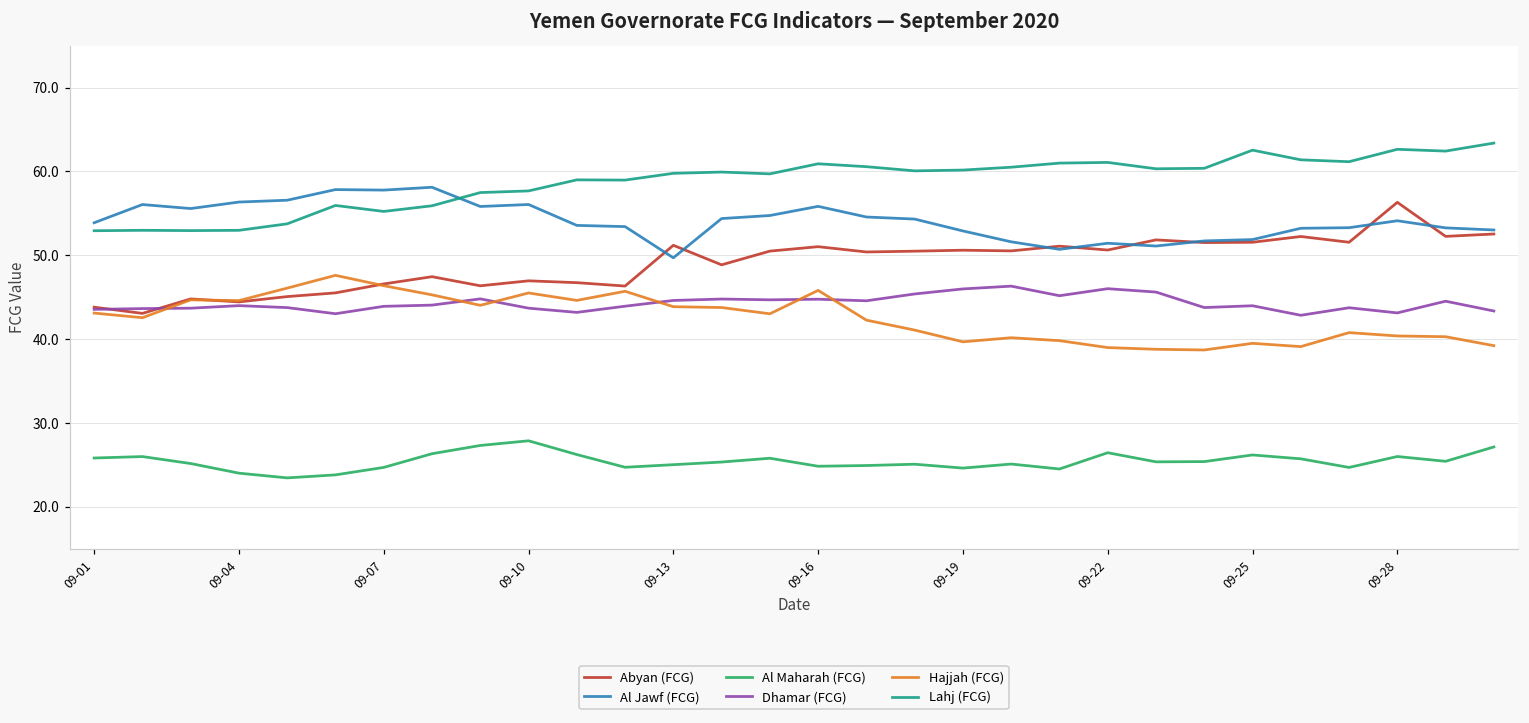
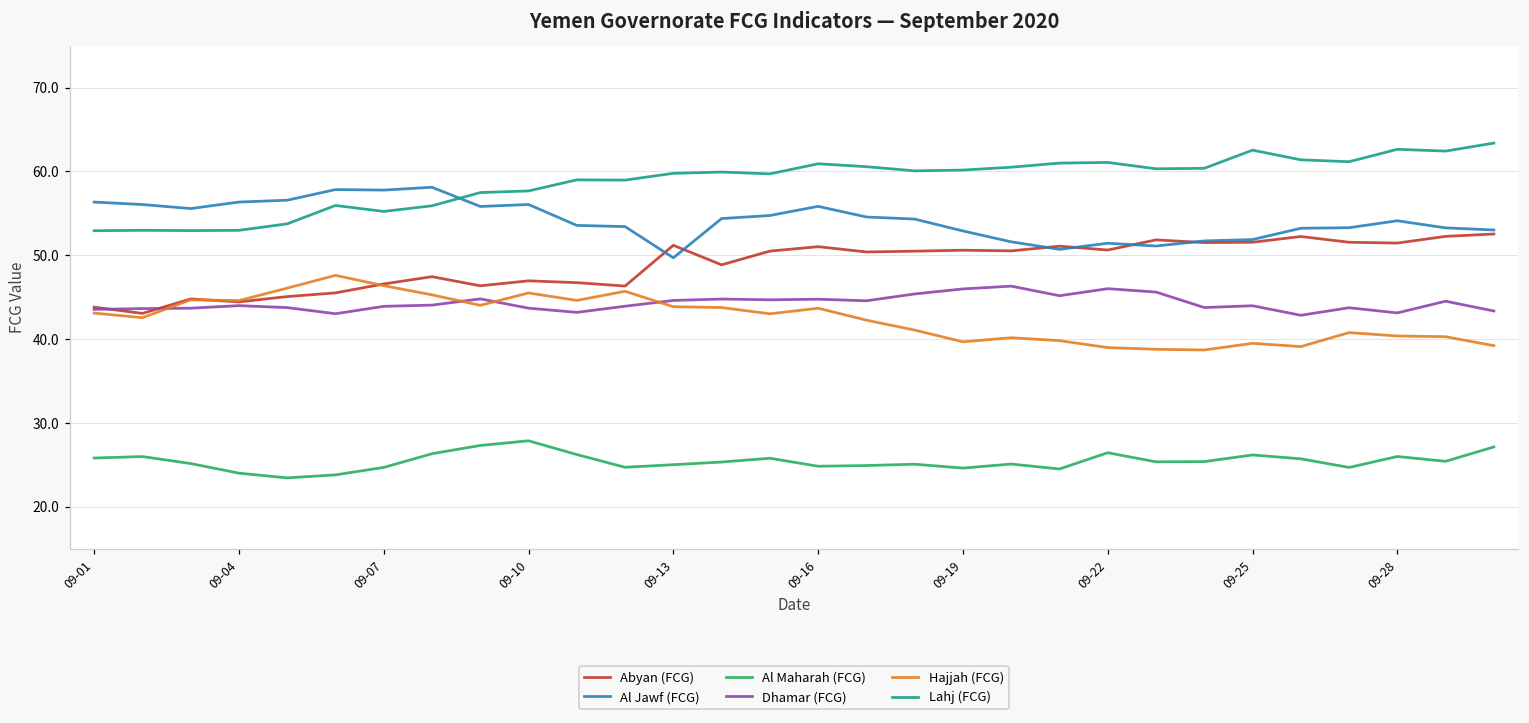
  {
    "Abyan (FCG)": {
      "09-10": 47,
      "09-13": 51,
      "09-16": 51,
      "09-19": 51,
      "09-22": 51,
-     "09-28": 56
+     "09-28": 51
    },
    "Al Jawf (FCG)": {
-     "09-01": 54,
+     "09-01": 56,
      "09-04": 56,
      "09-07": 58,
      "09-10": 56,
      "09-13": 50,
      "09-16": 56,
      "09-19": 53,
      "09-22": 51,
      "09-28": 54
    },
    "Dhamar (FCG)": {
      "09-04": 44,
      "09-07": 44,
      "09-10": 44,
      "09-13": 45,
      "09-16": 45,
      "09-19": 46,
      "09-22": 46,
      "09-25": 44,
      "09-28": 43
    },
    "Hajjah (FCG)": {
      "09-01": 43,
      "09-10": 46,
      "09-13": 44,
-     "09-16": 46,
+     "09-16": 44,
      "09-19": 40,
      "09-22": 39,
      "09-25": 39,
      "09-28": 40
    }
  }
